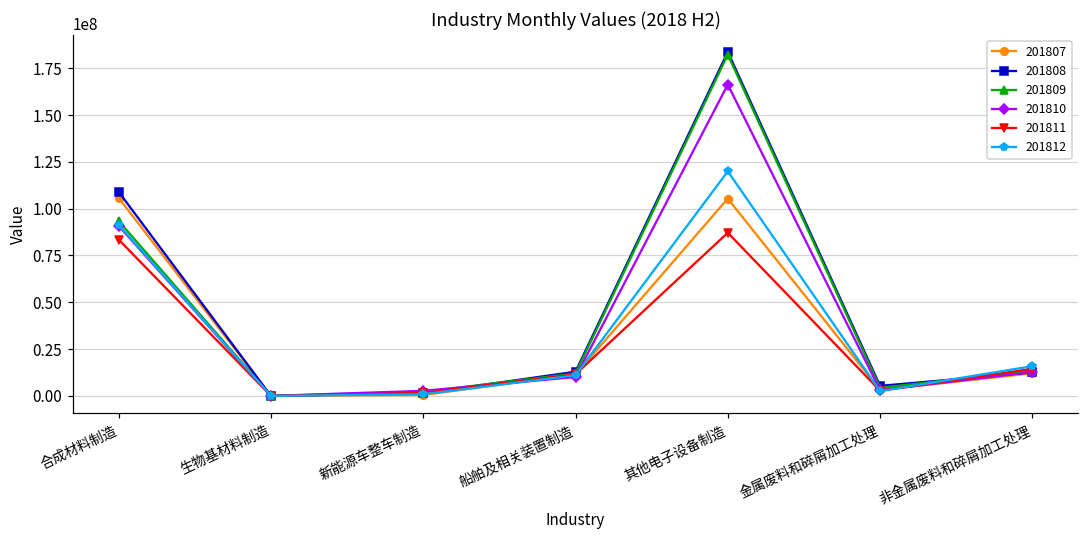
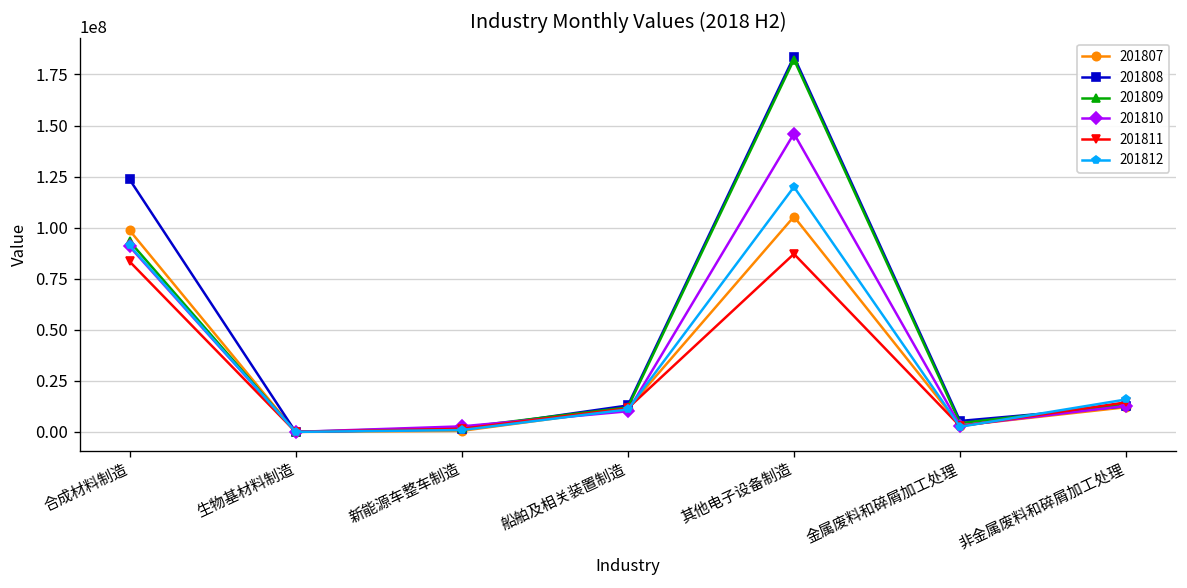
  {
    "201807": {
-     "合成材料制造": 106000000,
+     "合成材料制造": 99000000,
      "其他电子设备制造": 105000000
    },
    "201808": {
-     "合成材料制造": 109000000
+     "合成材料制造": 124000000
    },
    "201809": {
      "合成材料制造": 93000000
    },
    "201810": {
-     "其他电子设备制造": 166000000
+     "其他电子设备制造": 146000000
    },
    "201811": {
      "合成材料制造": 83000000,
      "其他电子设备制造": 87000000
    },
    "201812": {
      "其他电子设备制造": 120000000
    }
  }
